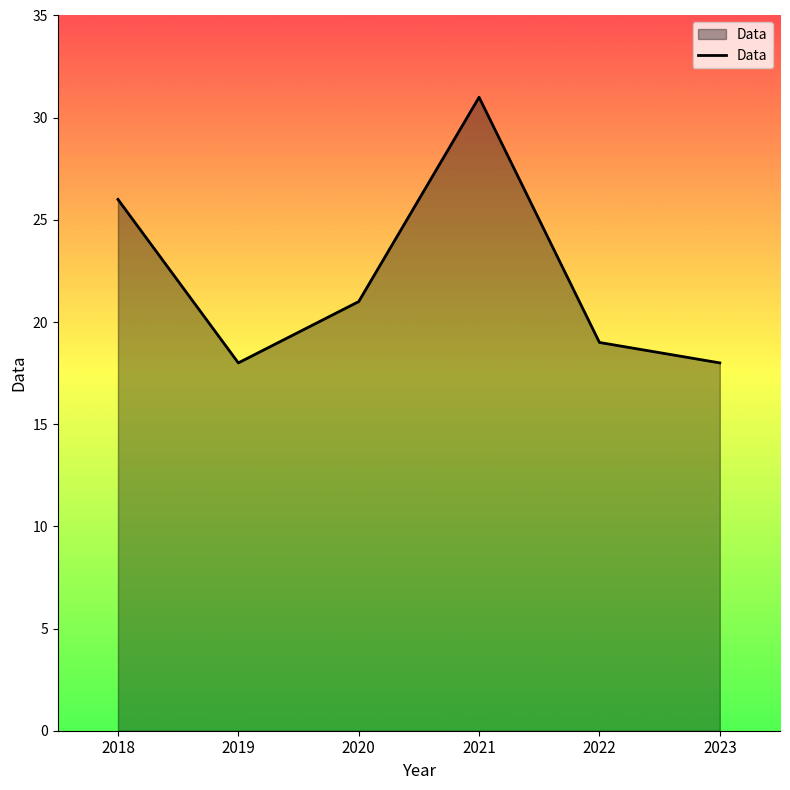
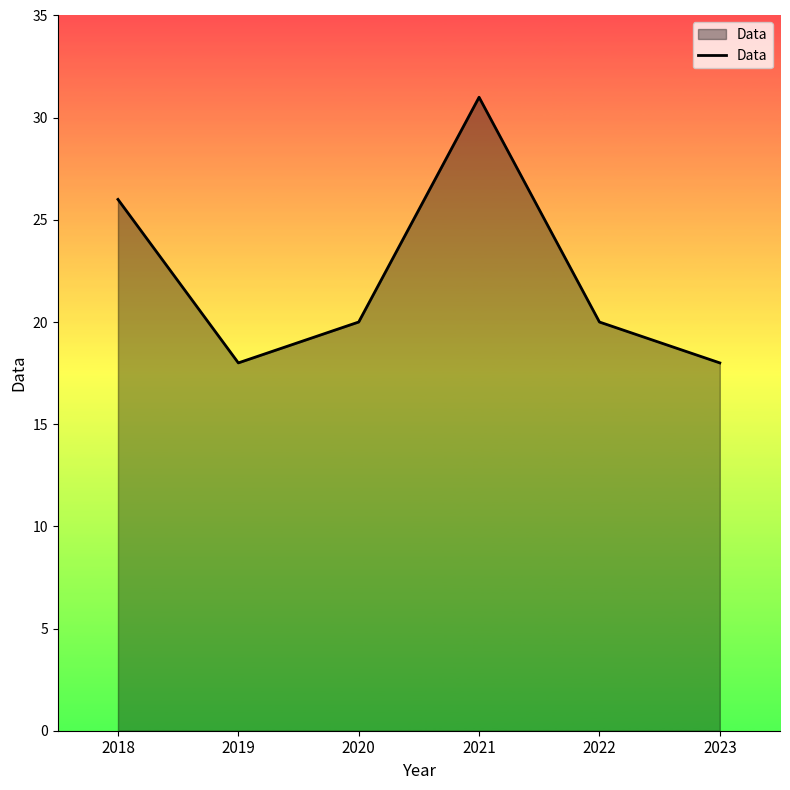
  {
    "2018": 26,
    "2019": 18,
-   "2020": 21,
+   "2020": 20,
    "2021": 31,
-   "2022": 19,
+   "2022": 20,
    "2023": 18
  }
